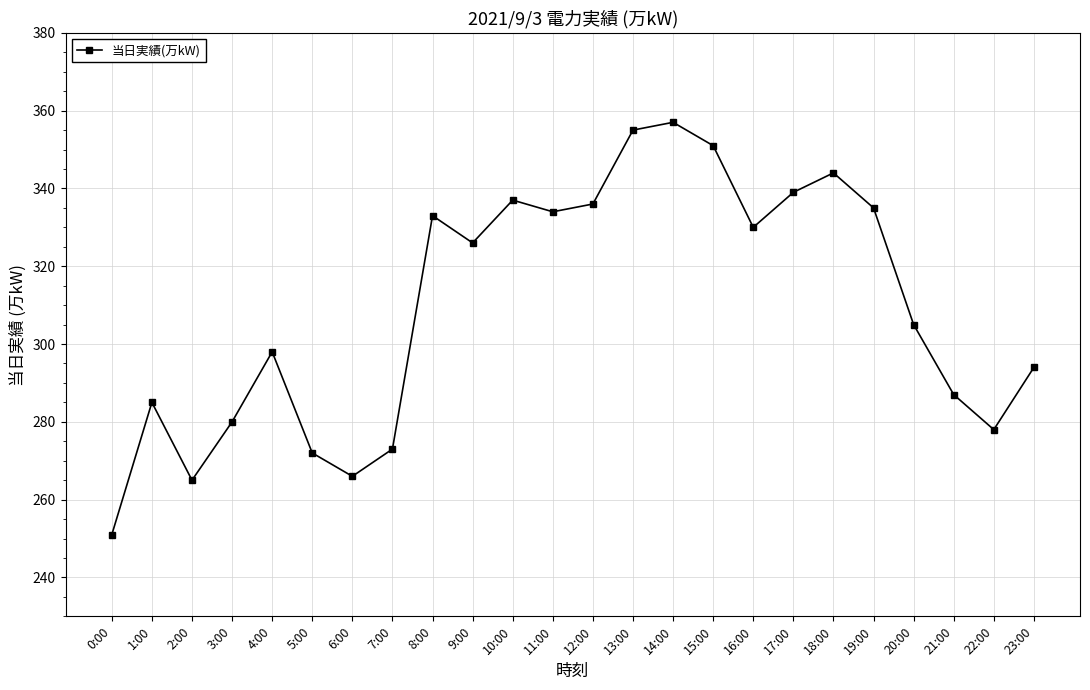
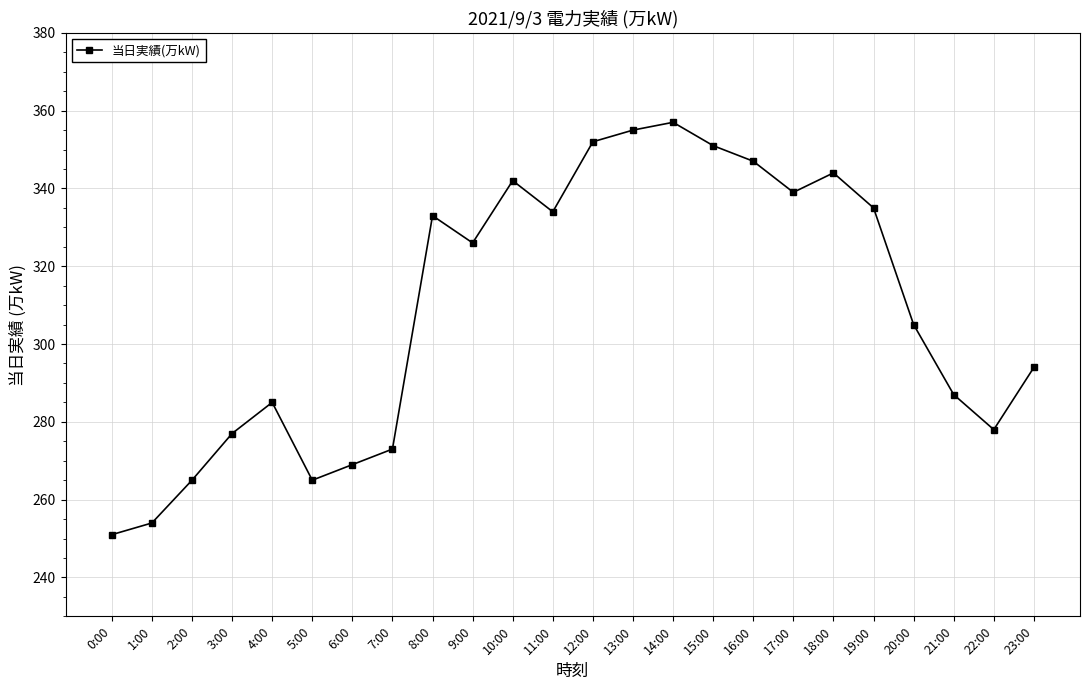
  {
    "0:00": 251,
-   "1:00": 285,
+   "1:00": 254,
    "2:00": 265,
-   "3:00": 280,
-   "4:00": 298,
-   "5:00": 272,
-   "6:00": 266,
+   "3:00": 277,
+   "4:00": 285,
+   "5:00": 265,
+   "6:00": 269,
    "7:00": 273,
    "8:00": 333,
    "9:00": 326,
-   "10:00": 337,
+   "10:00": 342,
    "11:00": 334,
-   "12:00": 336,
+   "12:00": 352,
    "13:00": 355,
    "14:00": 357,
    "15:00": 351,
-   "16:00": 330,
+   "16:00": 347,
    "17:00": 339,
    "18:00": 344,
    "19:00": 335,
    "20:00": 305,
    "21:00": 287,
    "22:00": 278,
    "23:00": 294
  }
